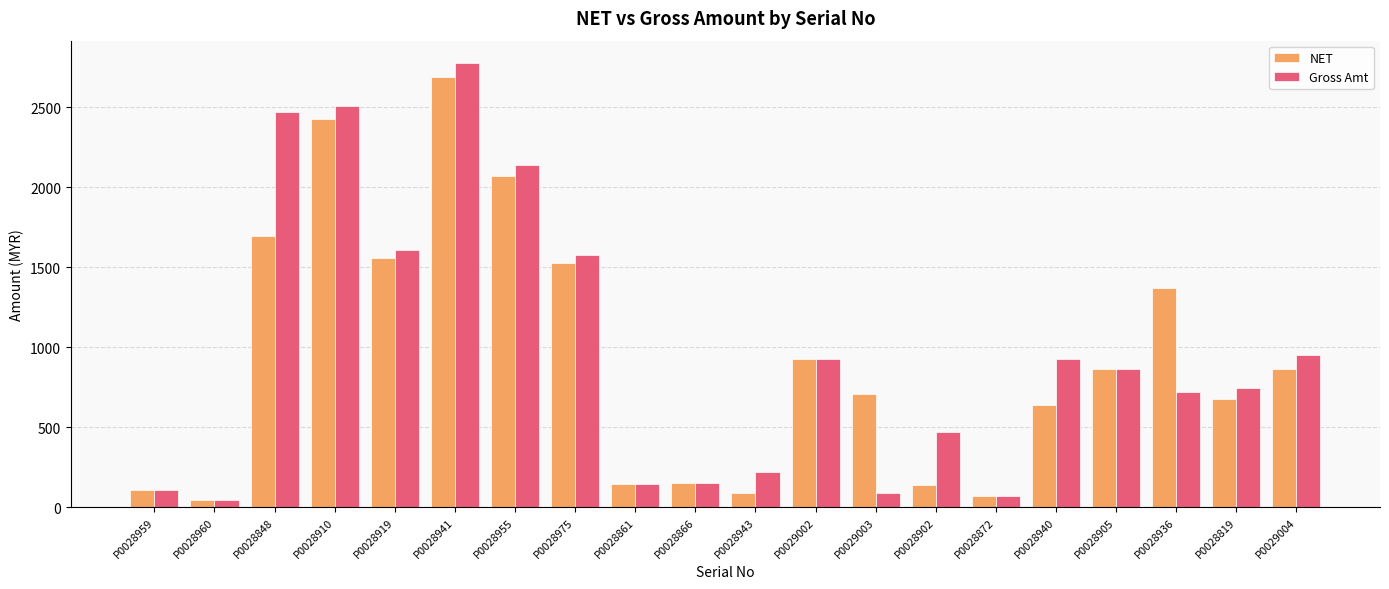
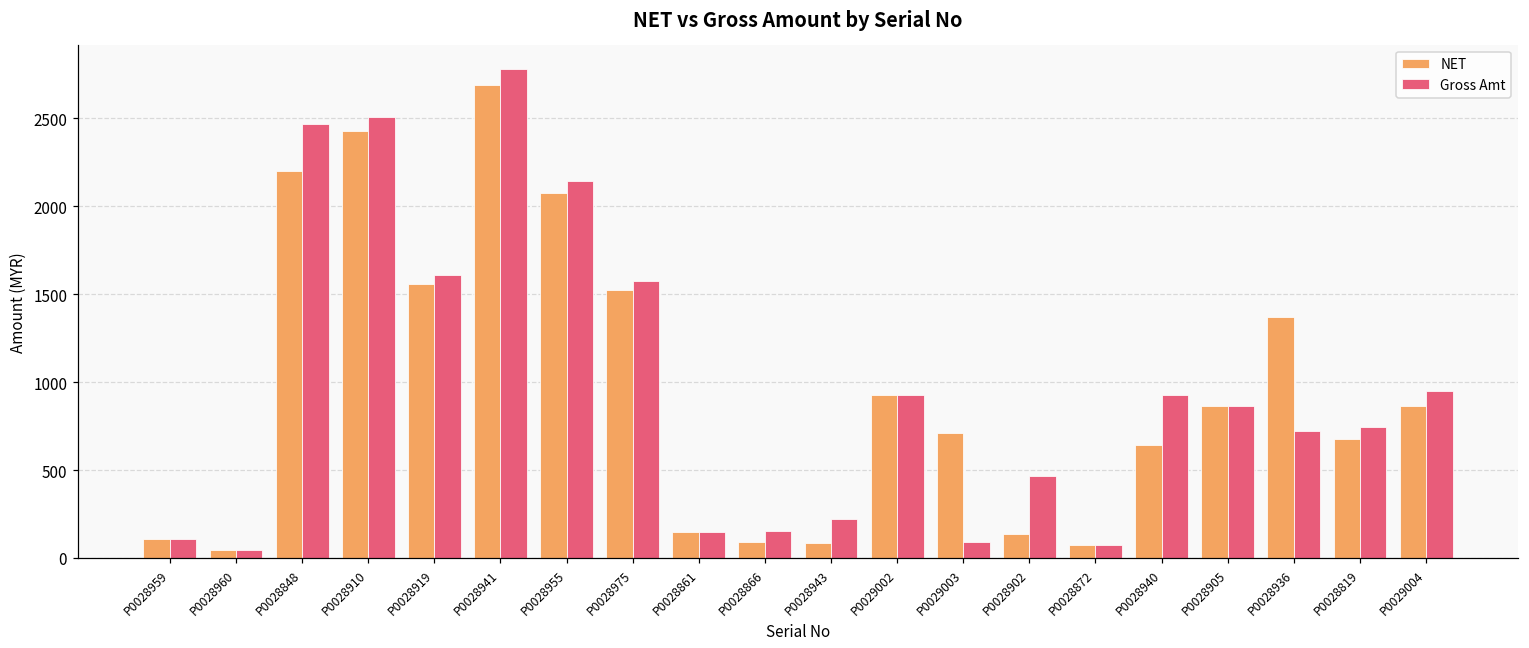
  {
    "NET": {
      "P0028959": 110,
      "P0028960": 40,
-     "P0028848": 1690,
+     "P0028848": 2200,
      "P0028910": 2430,
      "P0028919": 1560,
      "P0028941": 2690,
      "P0028955": 2070,
      "P0028975": 1530,
      "P0028861": 150,
-     "P0028866": 150,
+     "P0028866": 90,
      "P0028943": 90,
      "P0029002": 920,
      "P0029003": 710,
      "P0028902": 140,
      "P0028872": 70,
      "P0028940": 640,
      "P0028905": 860,
      "P0028936": 1370,
      "P0028819": 670,
      "P0029004": 870
    },
    "Gross Amt": {
      "P0028959": 110,
      "P0028960": 40,
      "P0028848": 2470,
      "P0028910": 2510,
      "P0028919": 1610,
      "P0028941": 2780,
      "P0028955": 2140,
      "P0028975": 1580,
      "P0028861": 150,
      "P0028866": 150,
      "P0028943": 220,
      "P0029002": 920,
      "P0029003": 90,
      "P0028902": 470,
      "P0028872": 70,
      "P0028940": 930,
      "P0028905": 860,
      "P0028936": 720,
      "P0028819": 750,
      "P0029004": 950
    }
  }
